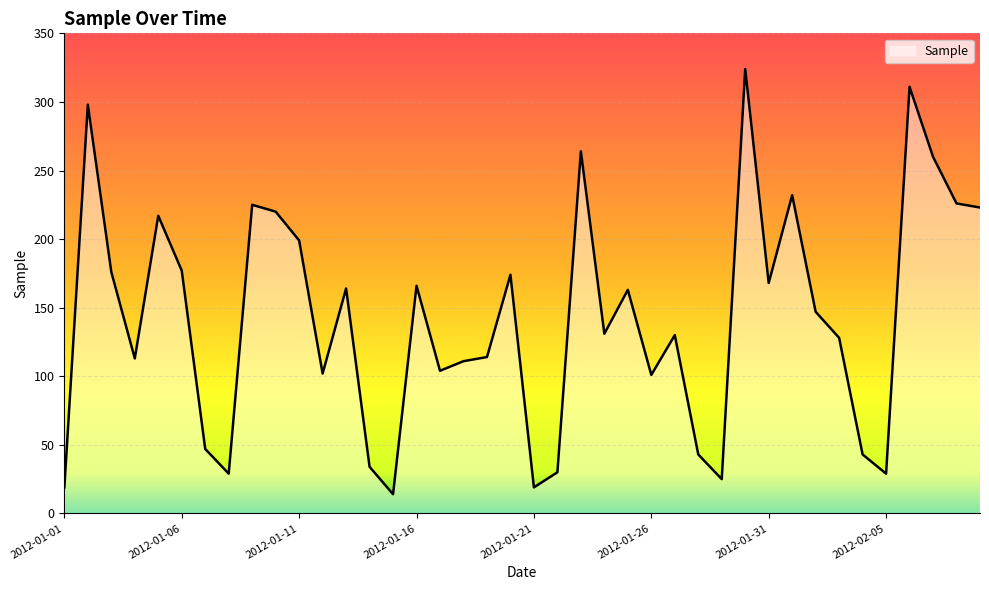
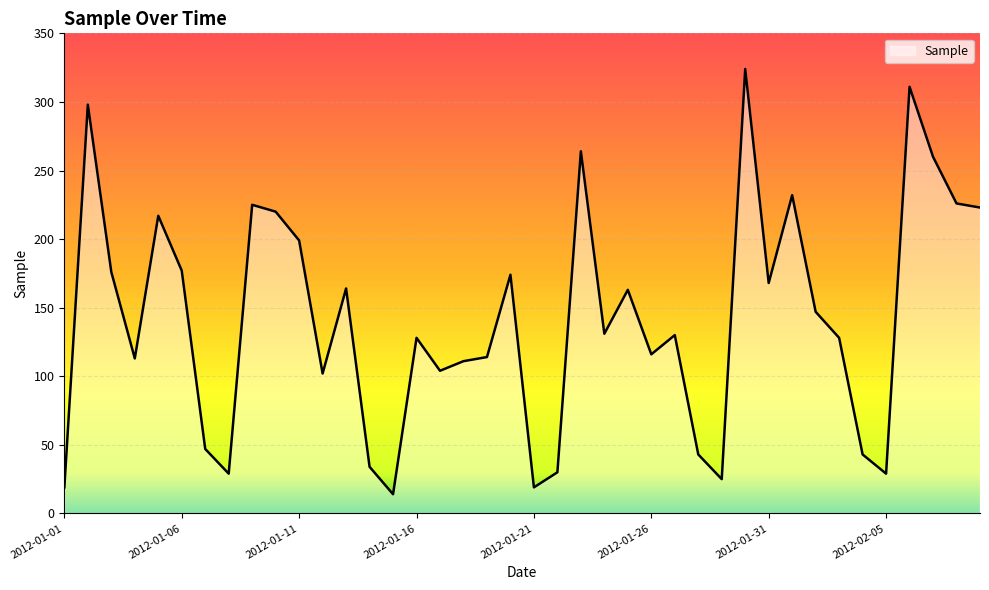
  {
    "2012-01-01": 19,
    "2012-01-06": 177,
    "2012-01-11": 199,
-   "2012-01-16": 166,
+   "2012-01-16": 128,
    "2012-01-21": 19,
-   "2012-01-26": 101,
+   "2012-01-26": 116,
    "2012-01-31": 168,
    "2012-02-05": 29
  }
